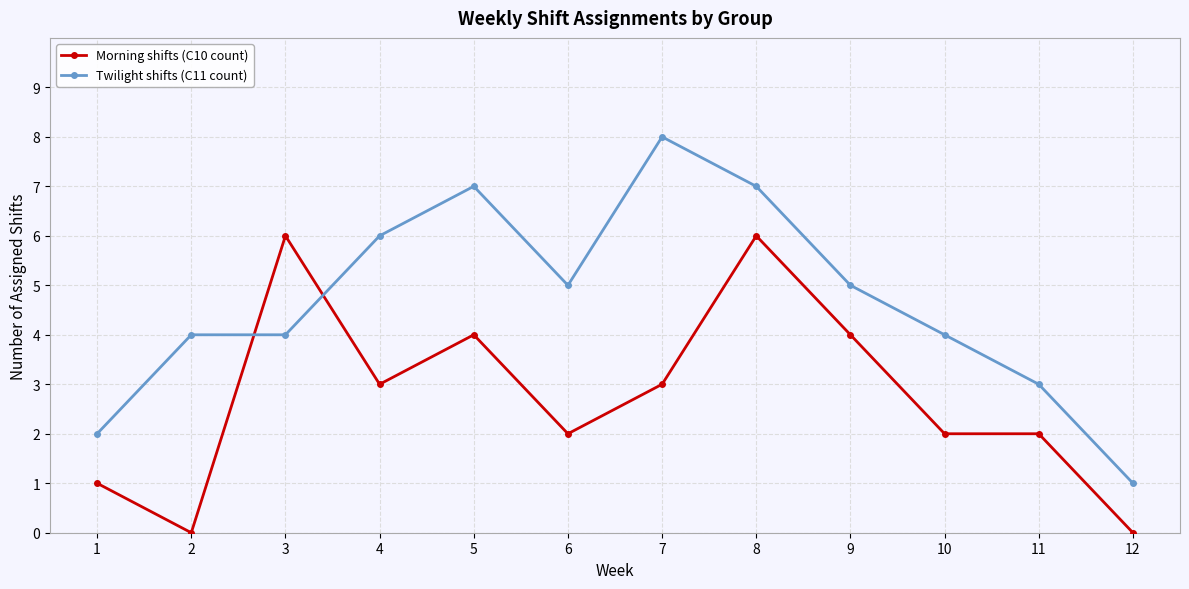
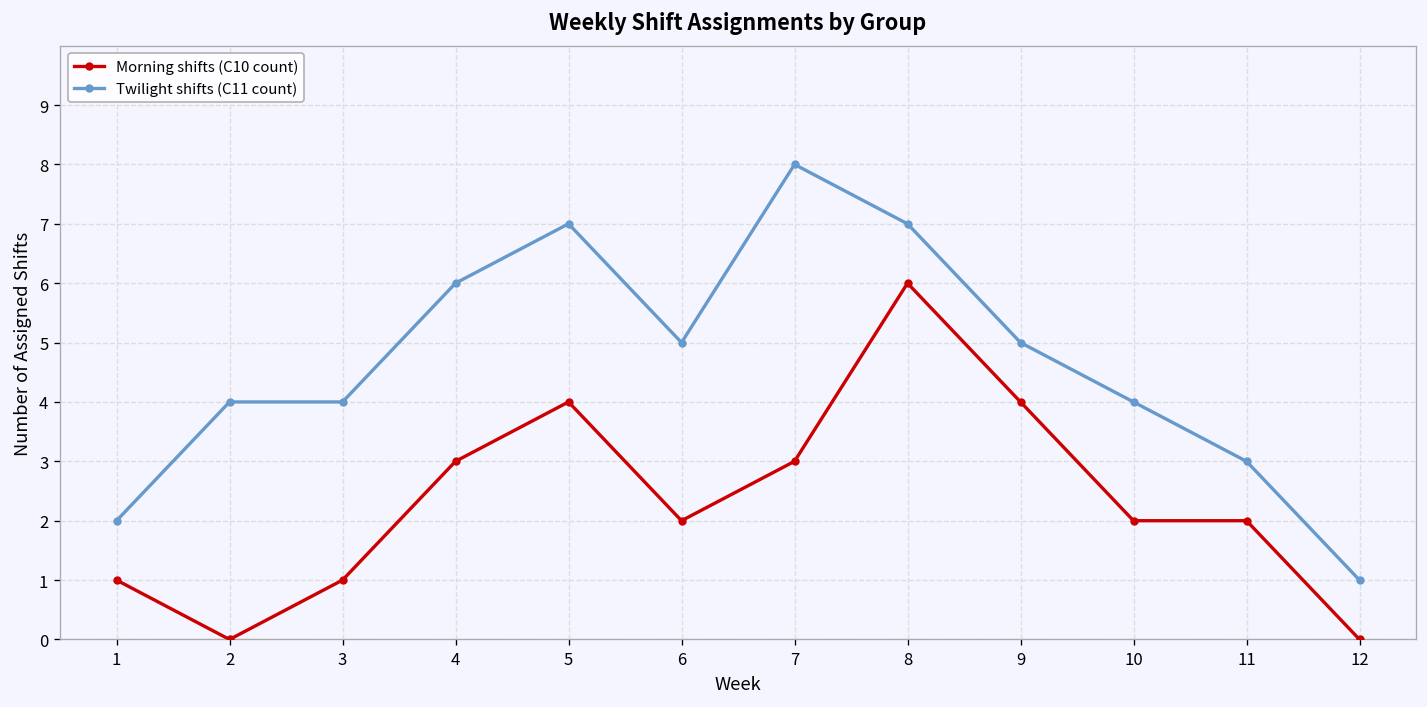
  {
    "Morning shifts (C10 count)": {
      "1": 1,
      "2": 0,
-     "3": 6,
+     "3": 1,
      "4": 3,
      "5": 4,
      "6": 2,
      "7": 3,
      "8": 6,
      "9": 4,
      "10": 2,
      "11": 2,
      "12": 0
    },
    "Twilight shifts (C11 count)": {
      "1": 2,
      "2": 4,
      "3": 4,
      "4": 6,
      "5": 7,
      "6": 5,
      "7": 8,
      "8": 7,
      "9": 5,
      "10": 4,
      "11": 3,
      "12": 1
    }
  }
